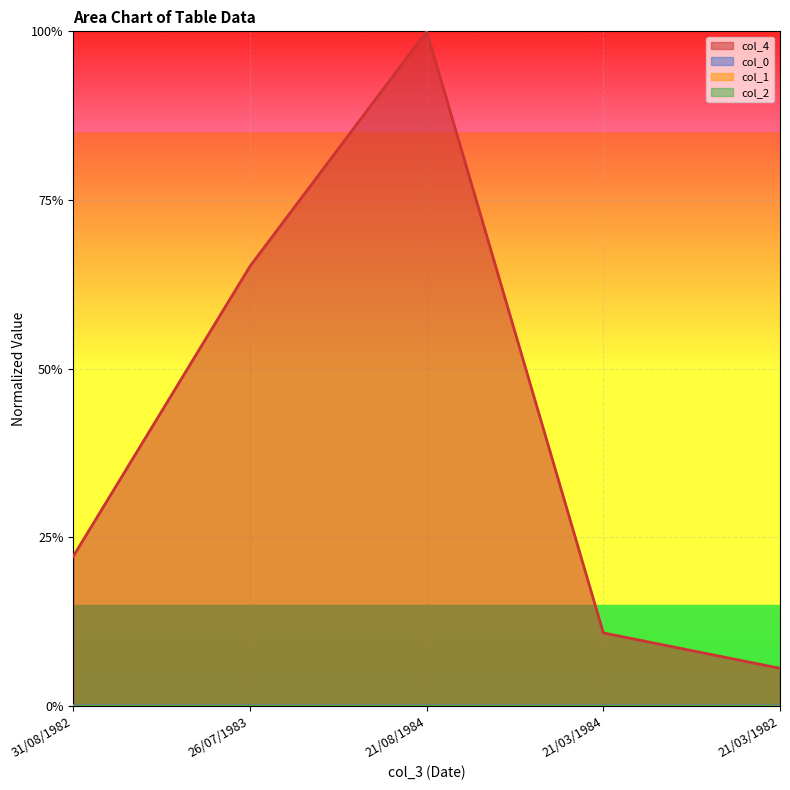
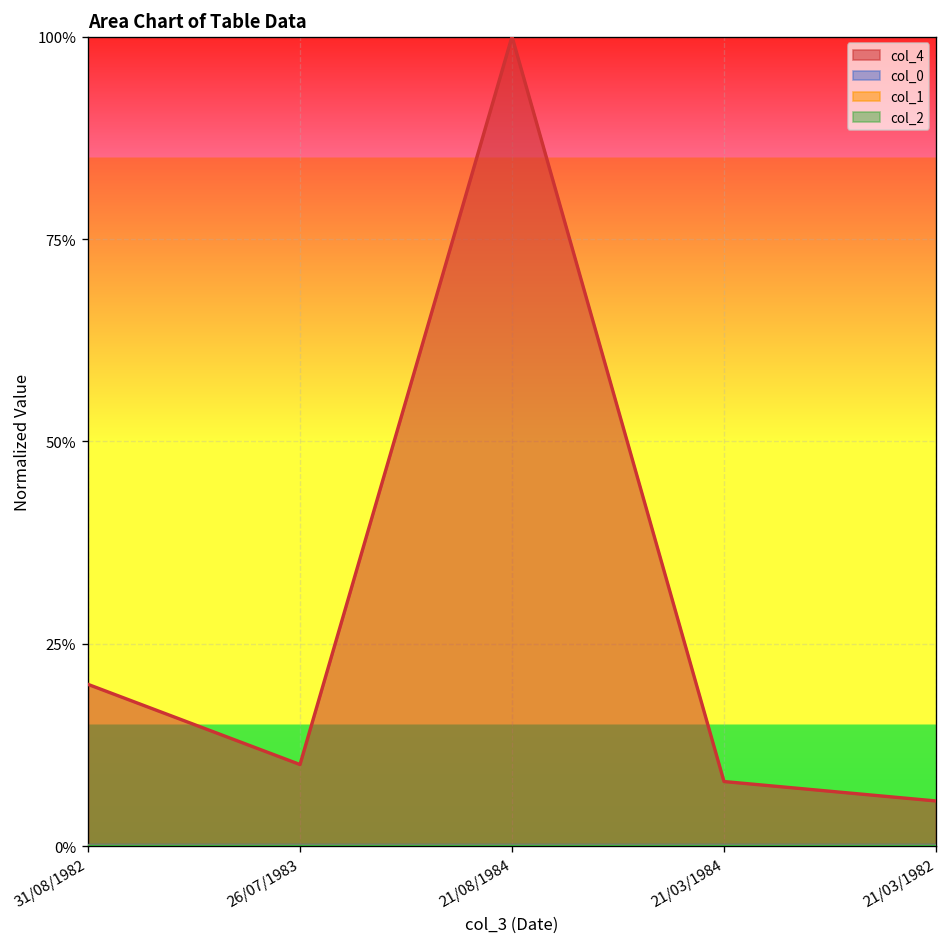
  {
    "col_4": {
-     "31/08/1982": "22%",
-     "26/07/1983": "65%",
+     "31/08/1982": "20%",
+     "26/07/1983": "10%",
      "21/08/1984": "100%",
-     "21/03/1984": "11%",
+     "21/03/1984": "8%",
      "21/03/1982": "6%"
    }
  }
